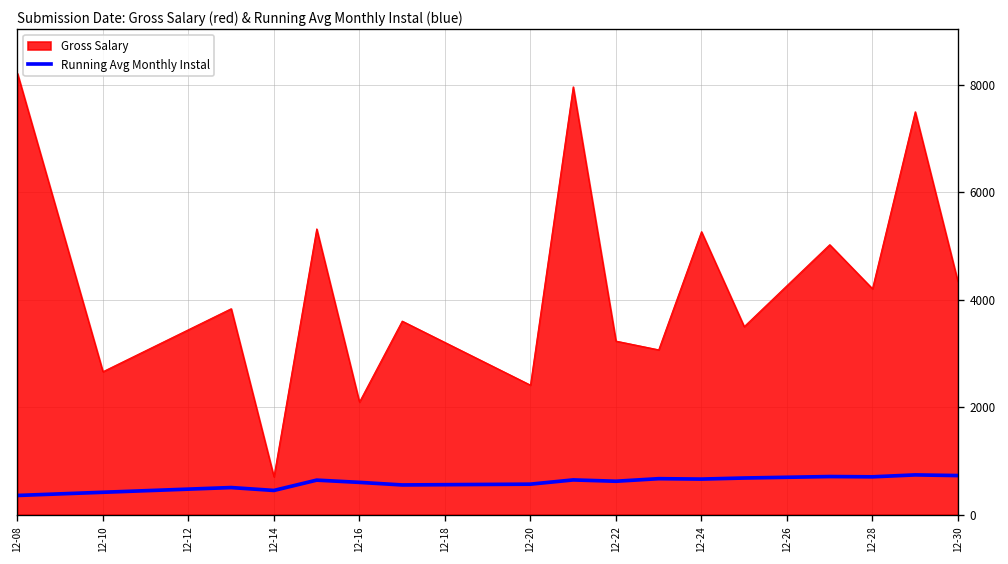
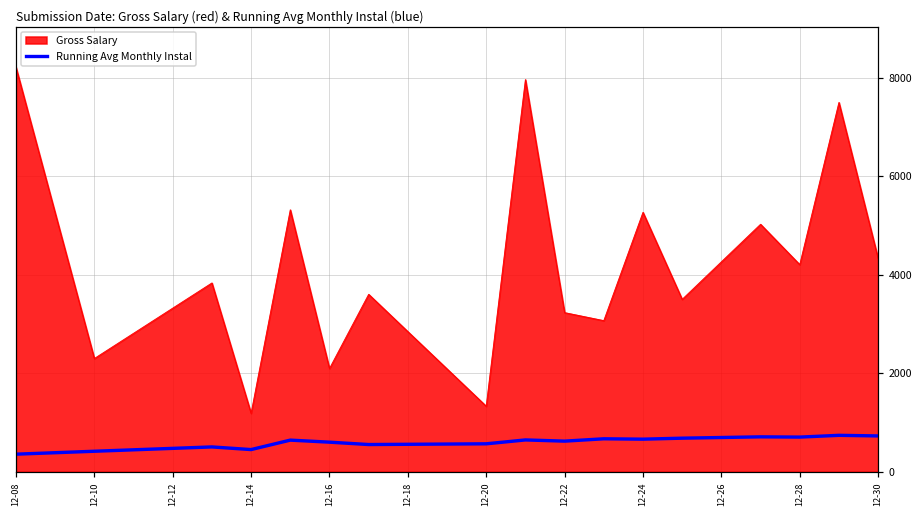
  {
    "Gross Salary": {
      "12-08": 8200,
-     "12-10": 2700,
-     "12-14": 700,
+     "12-10": 2300,
+     "12-14": 1200,
      "12-16": 2100,
-     "12-20": 2400,
+     "12-20": 1300,
      "12-22": 3200,
      "12-24": 5300,
      "12-28": 4200,
      "12-30": 4300
    },
    "Running Avg Monthly Instal": {
      "12-08": 400,
      "12-10": 400,
      "12-14": 400,
      "12-16": 600,
      "12-20": 600,
      "12-22": 600,
      "12-24": 700,
      "12-28": 700,
      "12-30": 700
    }
  }
